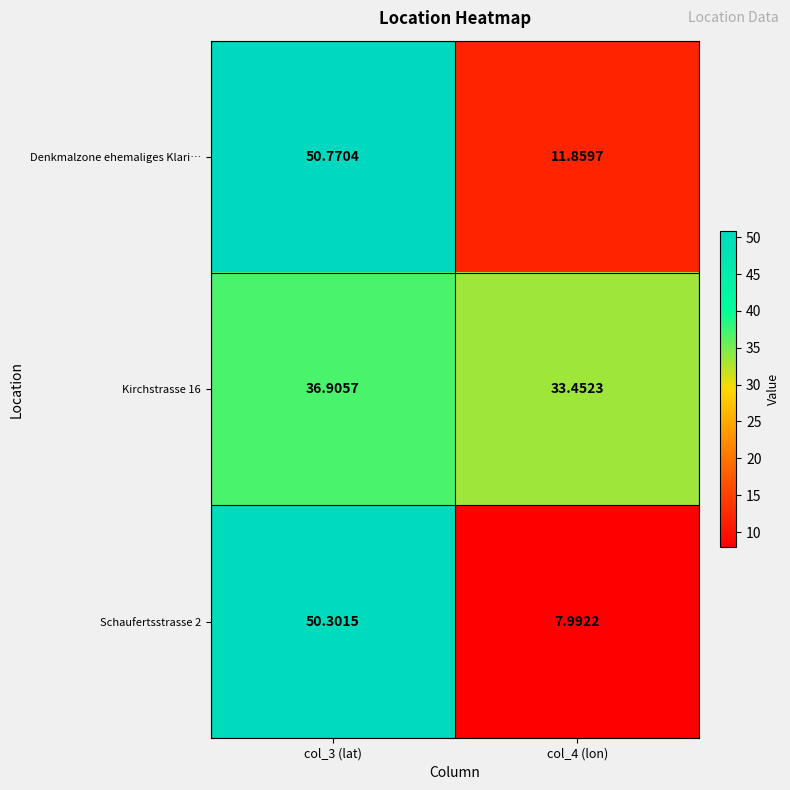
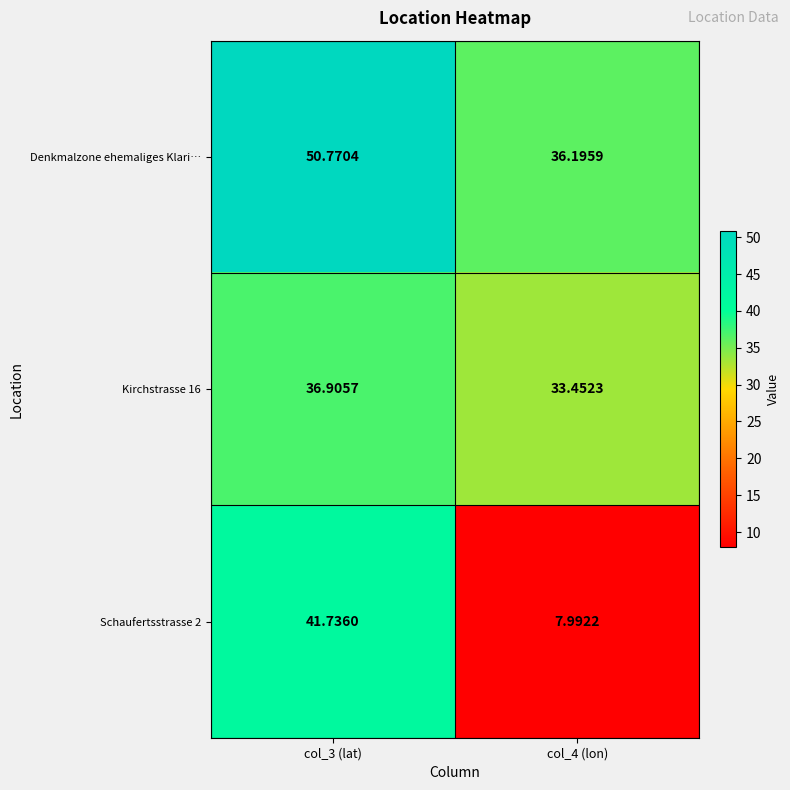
  {
    "Denkmalzone ehemaliges Klari…": {
      "col_3 (lat)": 50.7704,
-     "col_4 (lon)": 11.8597
+     "col_4 (lon)": 36.1959
    },
    "Kirchstrasse 16": {
      "col_3 (lat)": 36.9057,
      "col_4 (lon)": 33.4523
    },
    "Schaufertsstrasse 2": {
-     "col_3 (lat)": 50.3015,
+     "col_3 (lat)": 41.7360,
      "col_4 (lon)": 7.9922
    }
  }
